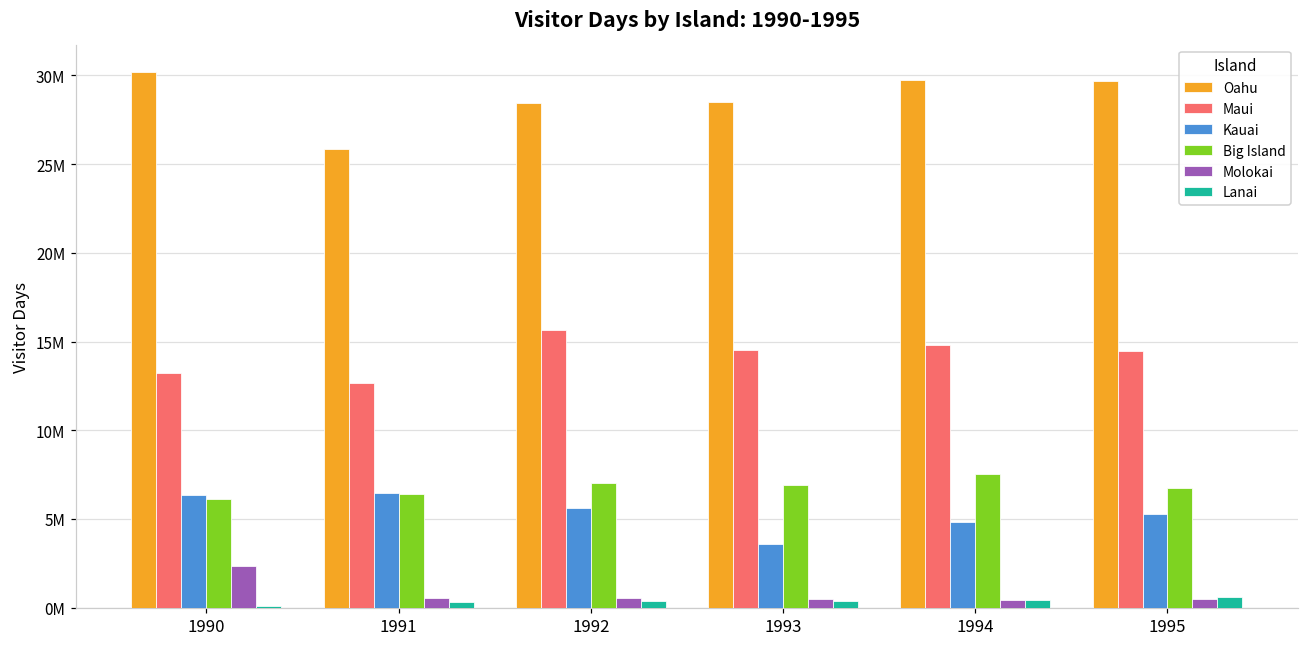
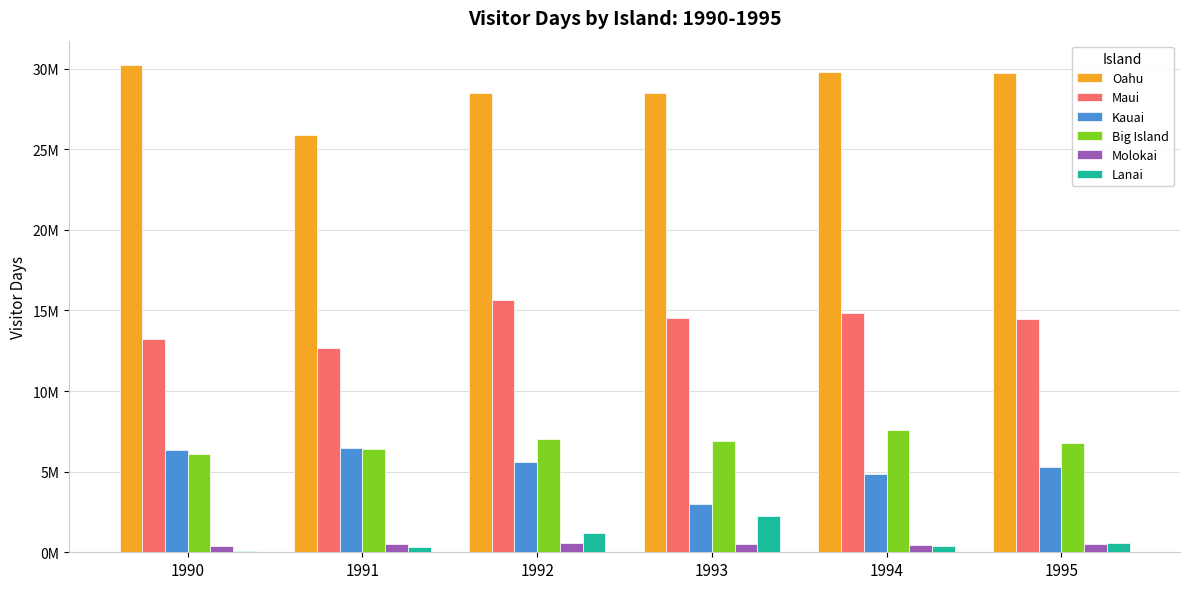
  {
    "Oahu": {
      "1990": 30200000,
      "1991": 25900000,
      "1992": 28500000,
      "1993": 28500000,
      "1994": 29800000,
      "1995": 29700000
    },
    "Maui": {
      "1990": 13200000,
      "1991": 12700000,
      "1992": 15700000,
      "1993": 14500000,
      "1994": 14800000,
      "1995": 14500000
    },
    "Kauai": {
      "1990": 6300000,
      "1991": 6500000,
      "1992": 5600000,
-     "1993": 3600000,
+     "1993": 3000000,
      "1994": 4800000,
      "1995": 5300000
    },
    "Big Island": {
      "1990": 6100000,
      "1991": 6400000,
      "1992": 7000000,
      "1993": 6900000,
      "1994": 7600000,
      "1995": 6800000
    },
    "Molokai": {
-     "1990": 2300000,
+     "1990": 400000,
      "1991": 500000,
      "1992": 500000,
      "1993": 500000,
      "1994": 400000,
      "1995": 500000
    },
    "Lanai": {
      "1991": 300000,
-     "1992": 400000,
-     "1993": 400000,
+     "1992": 1200000,
+     "1993": 2200000,
      "1994": 400000,
      "1995": 600000
    }
  }
